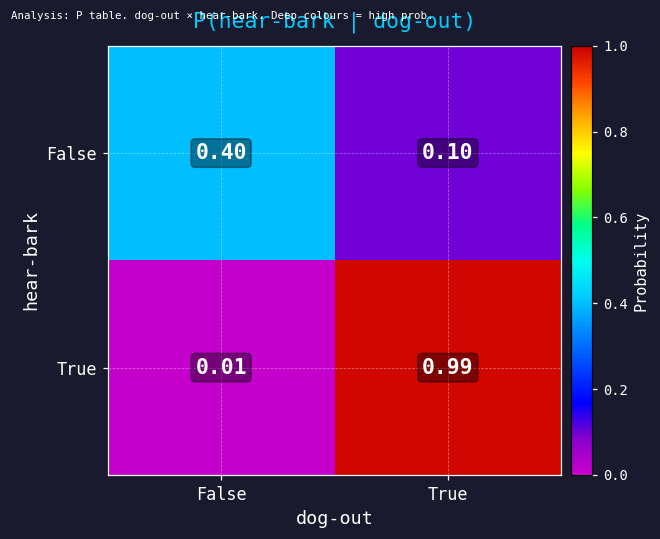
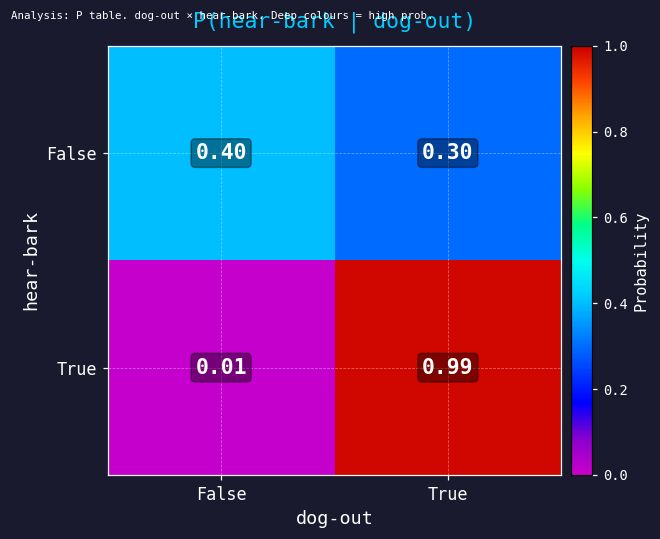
  {
    "False": {
-     "True": 0.10
+     "True": 0.30
    }
  }
